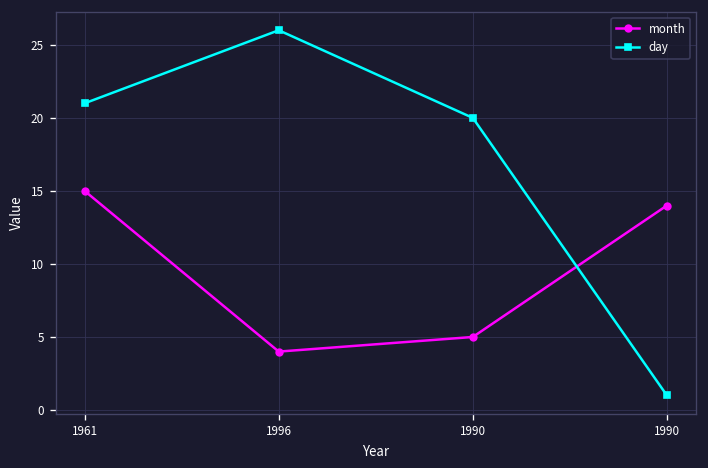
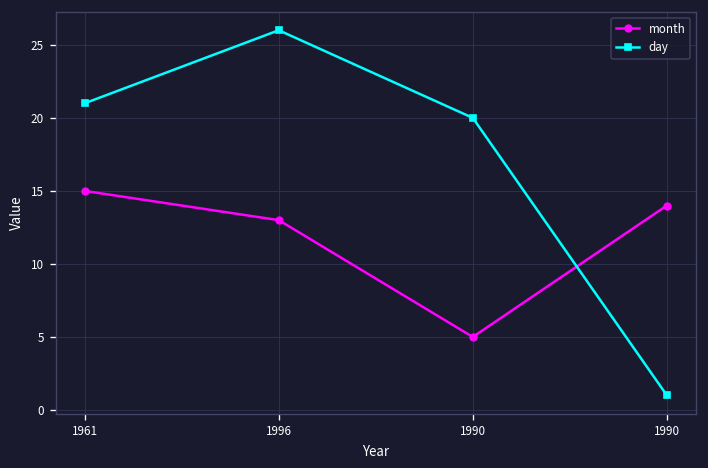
  {
    "month": {
      "1961": 15,
-     "1996": 4
+     "1996": 13
    },
    "day": {
      "1961": 21,
      "1996": 26
    }
  }
